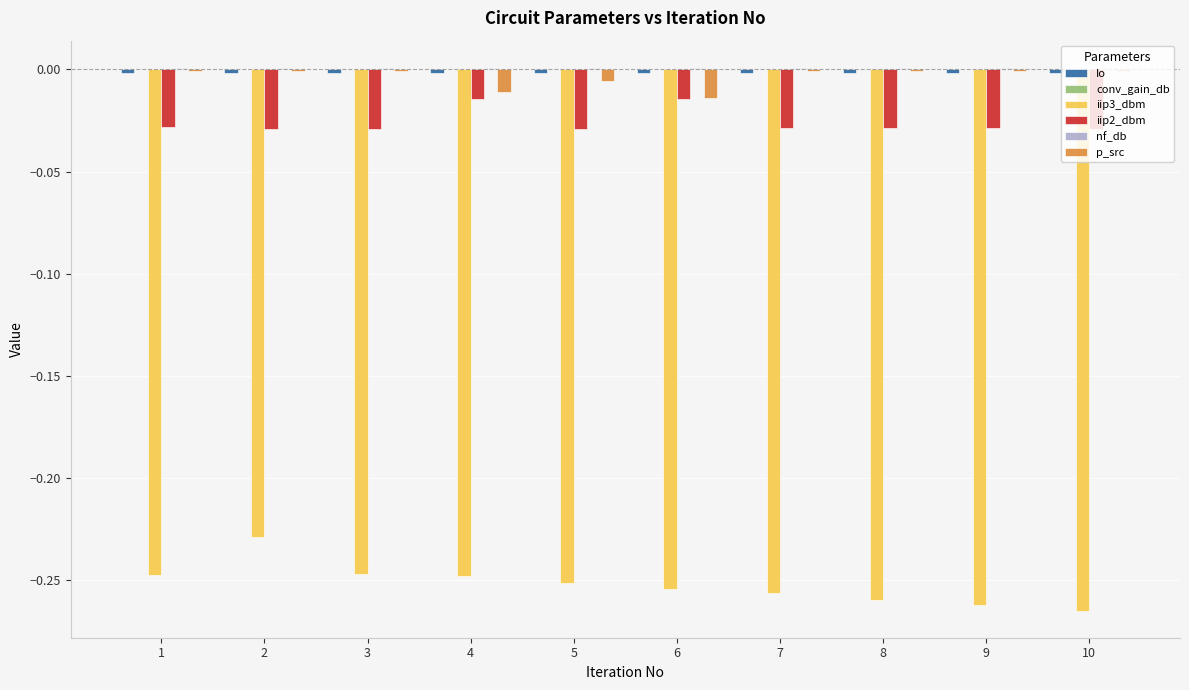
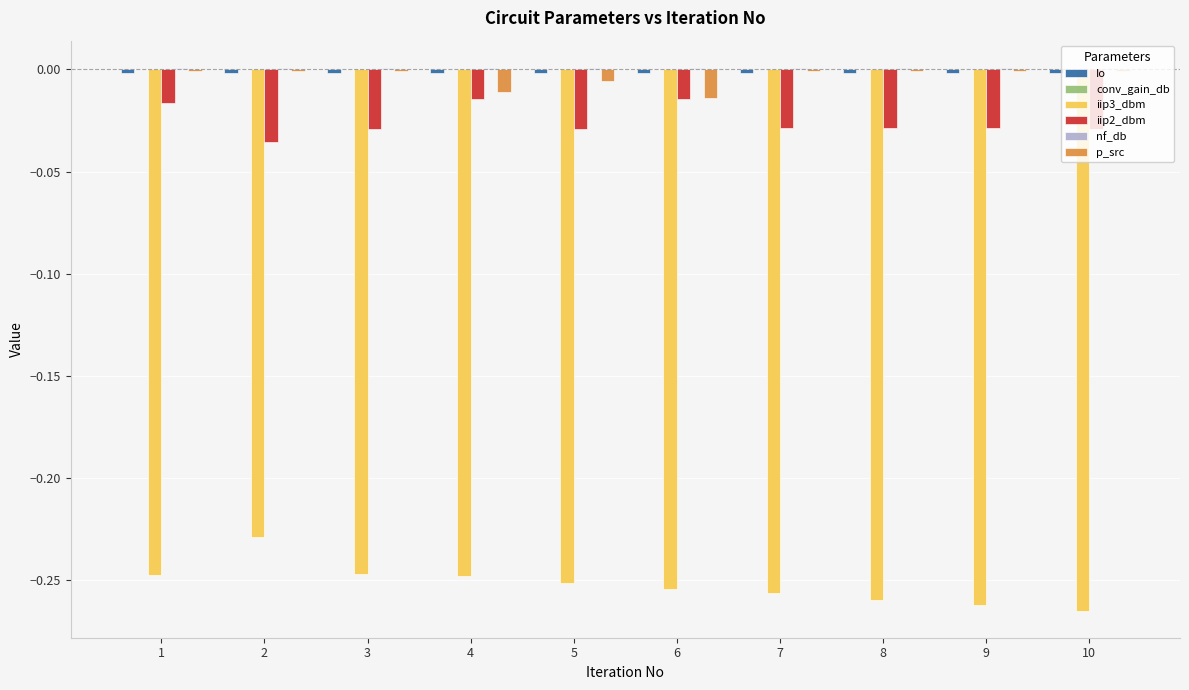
  {
    "Io": {
      "1": -0.002,
      "2": -0.002,
      "3": -0.002,
      "4": -0.002,
      "5": -0.002,
      "6": -0.002,
      "7": -0.002,
      "8": -0.002,
      "9": -0.002,
      "10": -0.002
    },
    "iip3_dbm": {
      "1": -0.247,
      "2": -0.229,
      "3": -0.247,
      "4": -0.248,
      "5": -0.251,
      "6": -0.254,
      "7": -0.256,
      "8": -0.260,
      "9": -0.262,
      "10": -0.265
    },
    "iip2_dbm": {
-     "1": -0.028,
-     "2": -0.029,
+     "1": -0.016,
+     "2": -0.036,
      "3": -0.029,
      "4": -0.014,
      "5": -0.029,
      "6": -0.014,
      "7": -0.029,
      "8": -0.029,
      "9": -0.029
    },
    "p_src": {
      "4": -0.011,
      "5": -0.006,
      "6": -0.014
    }
  }
